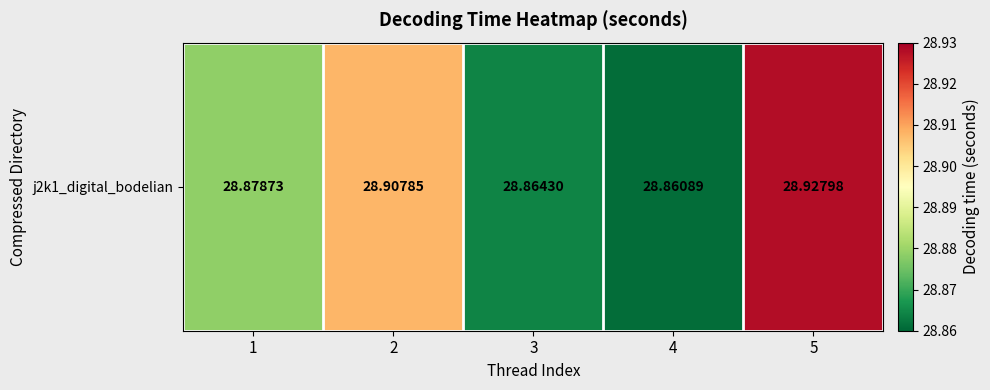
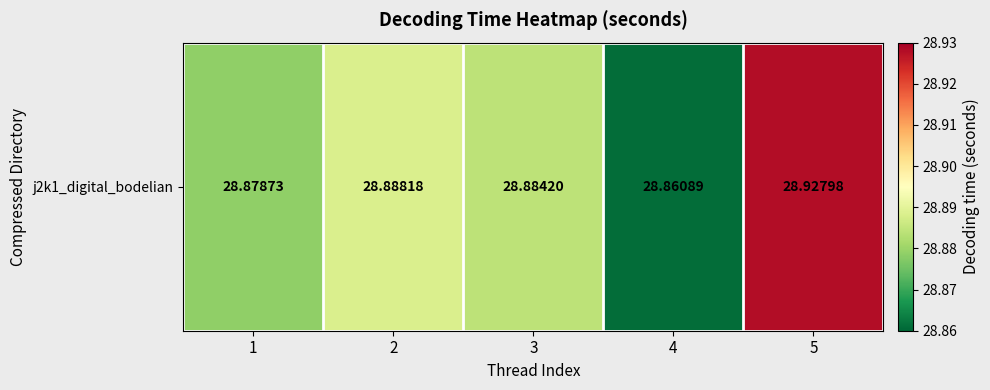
  {
    "j2k1_digital_bodelian": {
      "1": 28.87873,
-     "2": 28.90785,
-     "3": 28.86430,
+     "2": 28.88818,
+     "3": 28.88420,
      "4": 28.86089,
      "5": 28.92798
    }
  }
